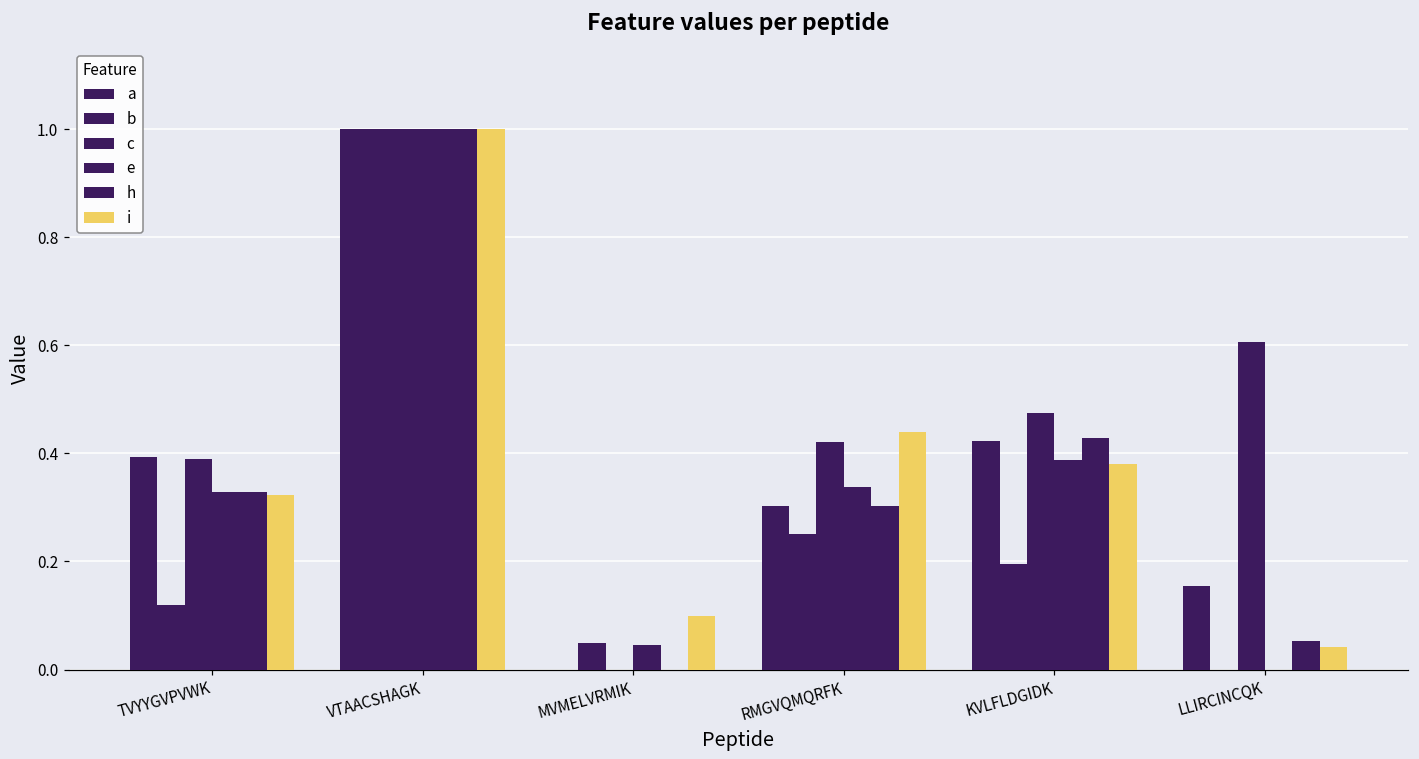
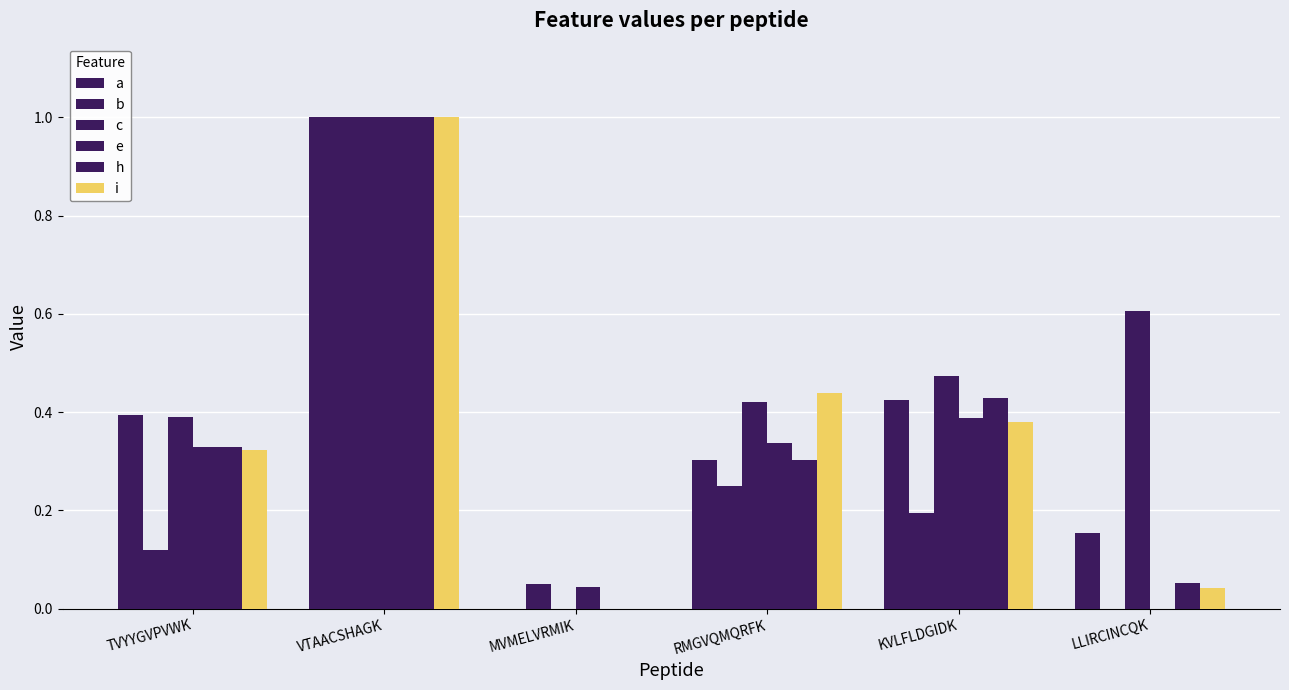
  {
    "i": {
      "TVYYGVPVWK": 0.32,
      "VTAACSHAGK": 1.0,
-     "MVMELVRMIK": 0.1,
+     "MVMELVRMIK": 0.0,
      "RMGVQMQRFK": 0.44,
      "KVLFLDGIDK": 0.38,
      "LLIRCINCQK": 0.04
    }
  }
